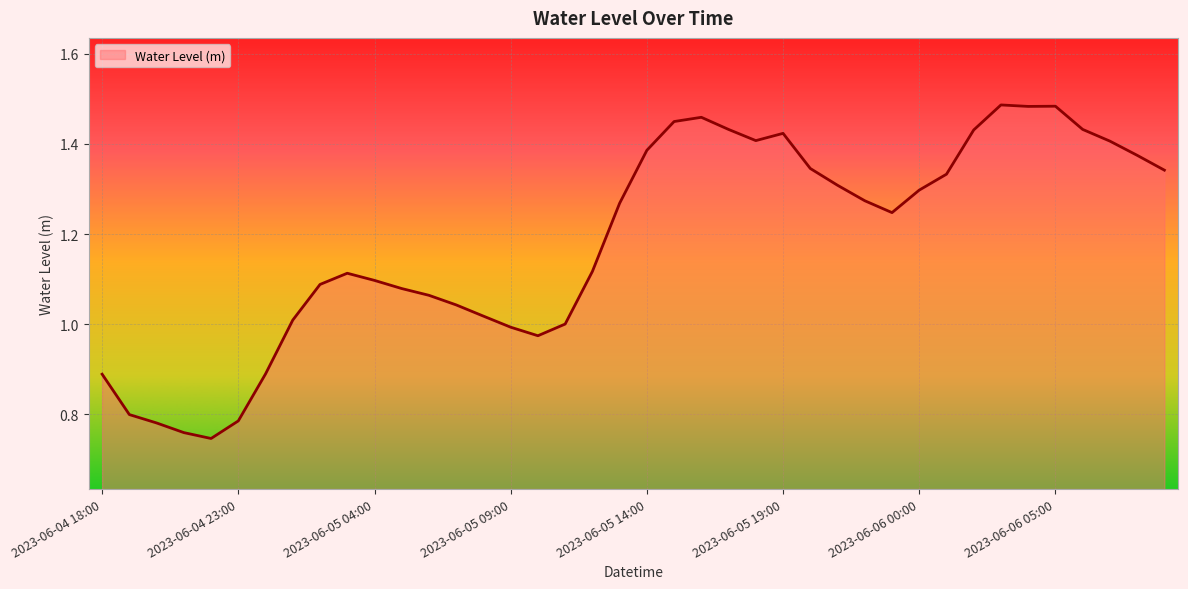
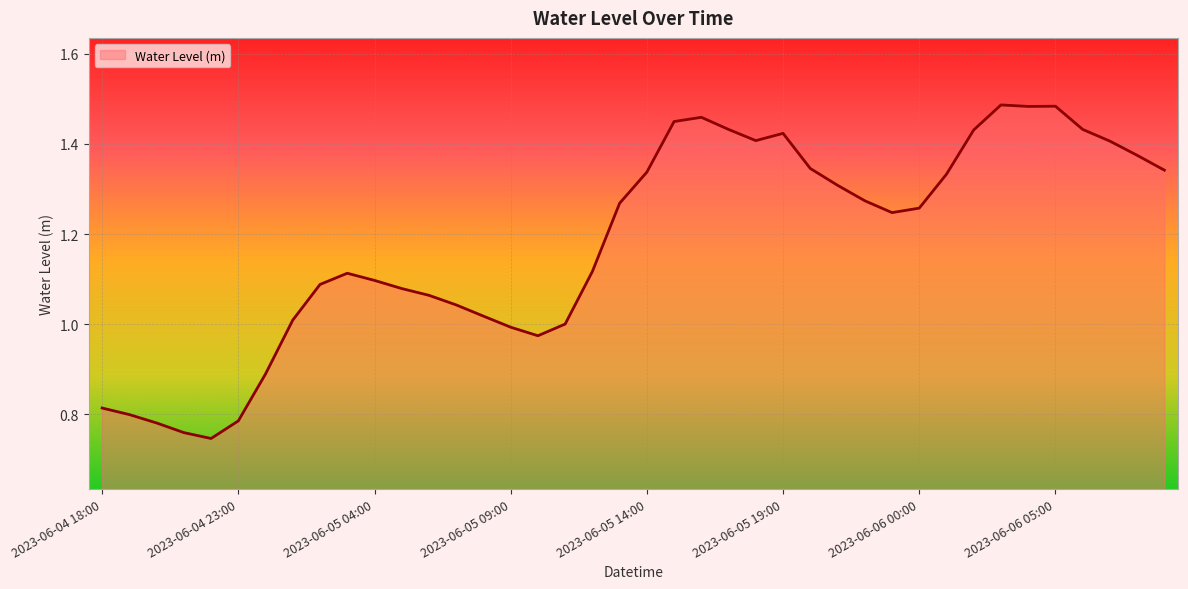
  {
-   "2023-06-04 18:00": 0.89,
+   "2023-06-04 18:00": 0.81,
    "2023-06-04 23:00": 0.79,
    "2023-06-05 04:00": 1.10,
    "2023-06-05 09:00": 0.99,
-   "2023-06-05 14:00": 1.39,
+   "2023-06-05 14:00": 1.34,
    "2023-06-05 19:00": 1.42,
-   "2023-06-06 00:00": 1.30,
+   "2023-06-06 00:00": 1.26,
    "2023-06-06 05:00": 1.48
  }
